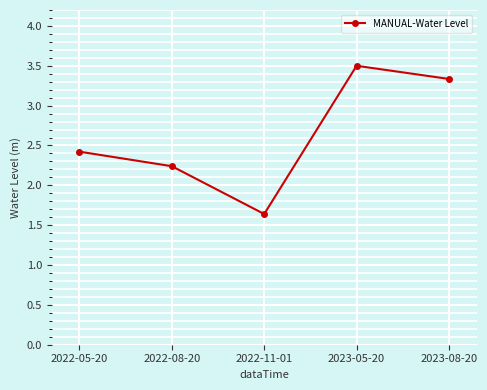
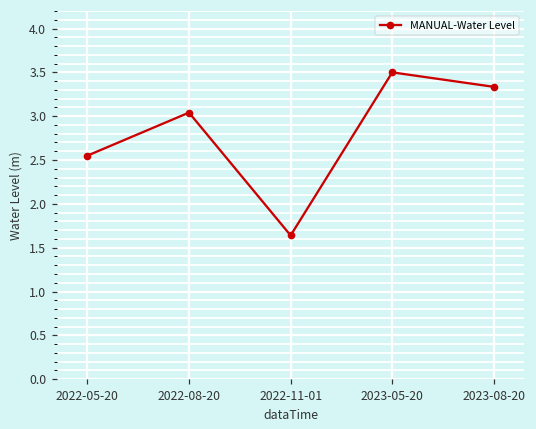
  {
-   "2022-05-20": 2.4,
-   "2022-08-20": 2.2,
+   "2022-05-20": 2.5,
+   "2022-08-20": 3.0,
    "2022-11-01": 1.6,
    "2023-05-20": 3.5,
    "2023-08-20": 3.3
  }
